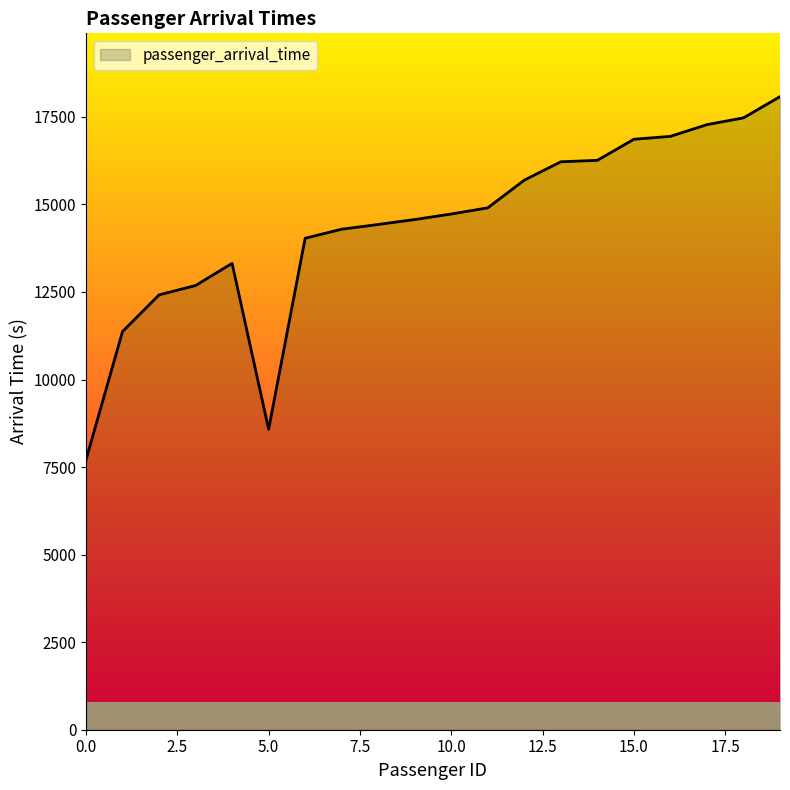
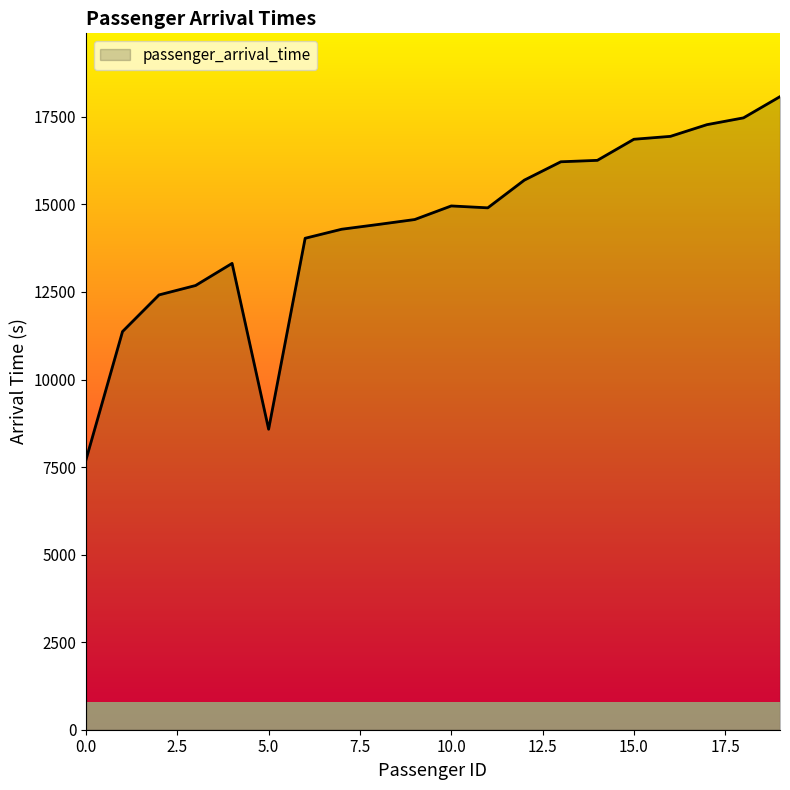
  {
    "0.0": 7700,
    "5.0": 8600,
-   "10.0": 14700,
+   "10.0": 15000,
    "15.0": 16900
  }
